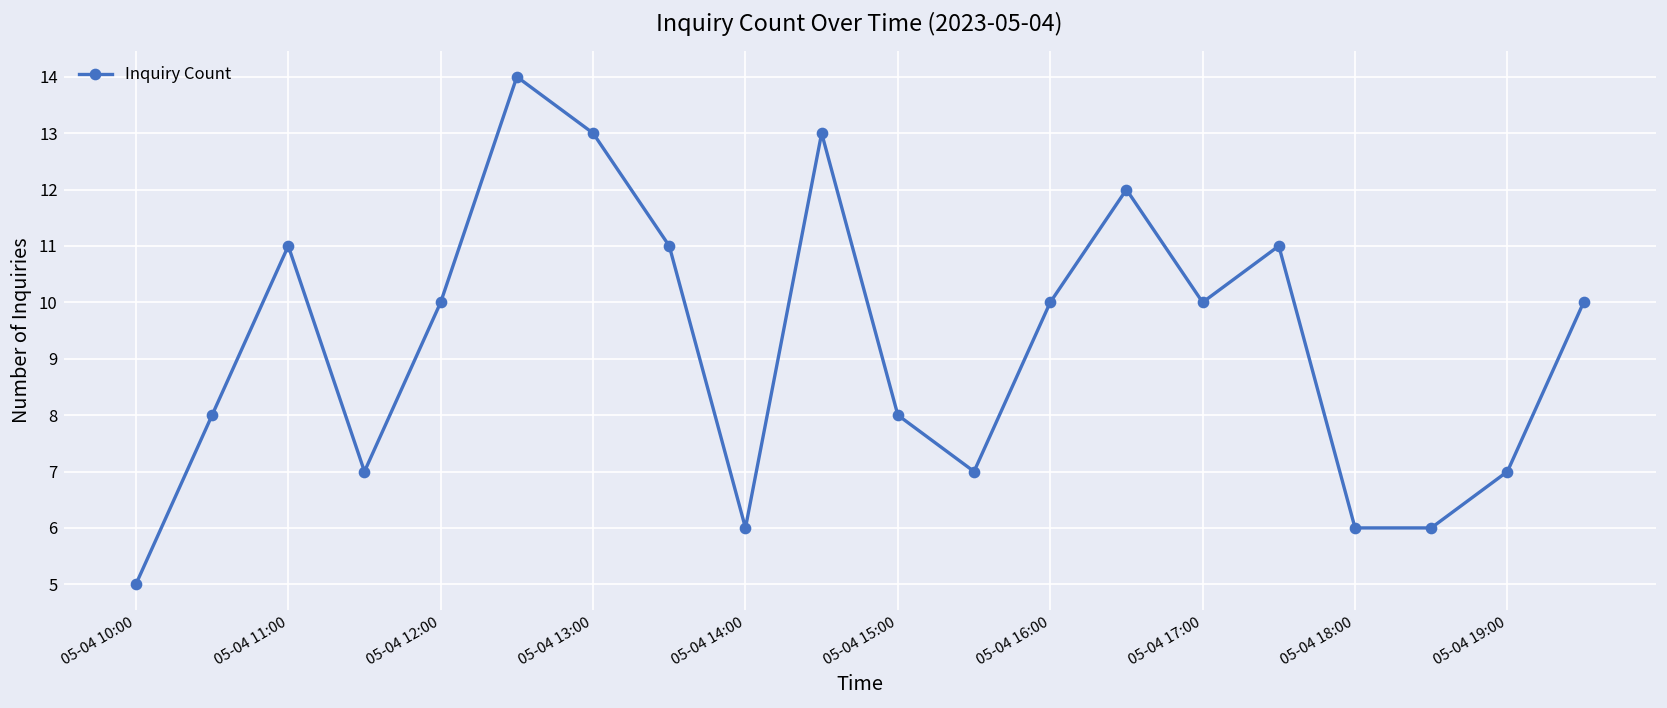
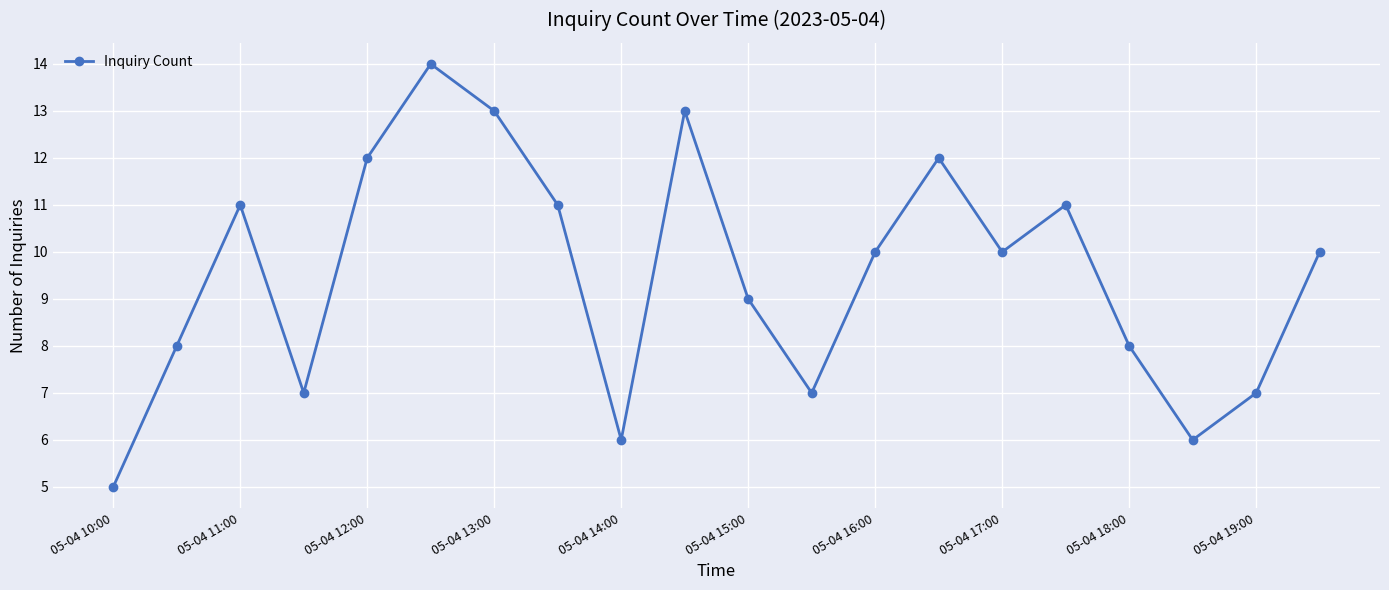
  {
    "05-04 10:00": 5,
    "05-04 11:00": 11,
-   "05-04 12:00": 10,
+   "05-04 12:00": 12,
    "05-04 13:00": 13,
    "05-04 14:00": 6,
-   "05-04 15:00": 8,
+   "05-04 15:00": 9,
    "05-04 16:00": 10,
    "05-04 17:00": 10,
-   "05-04 18:00": 6,
+   "05-04 18:00": 8,
    "05-04 19:00": 7
  }
